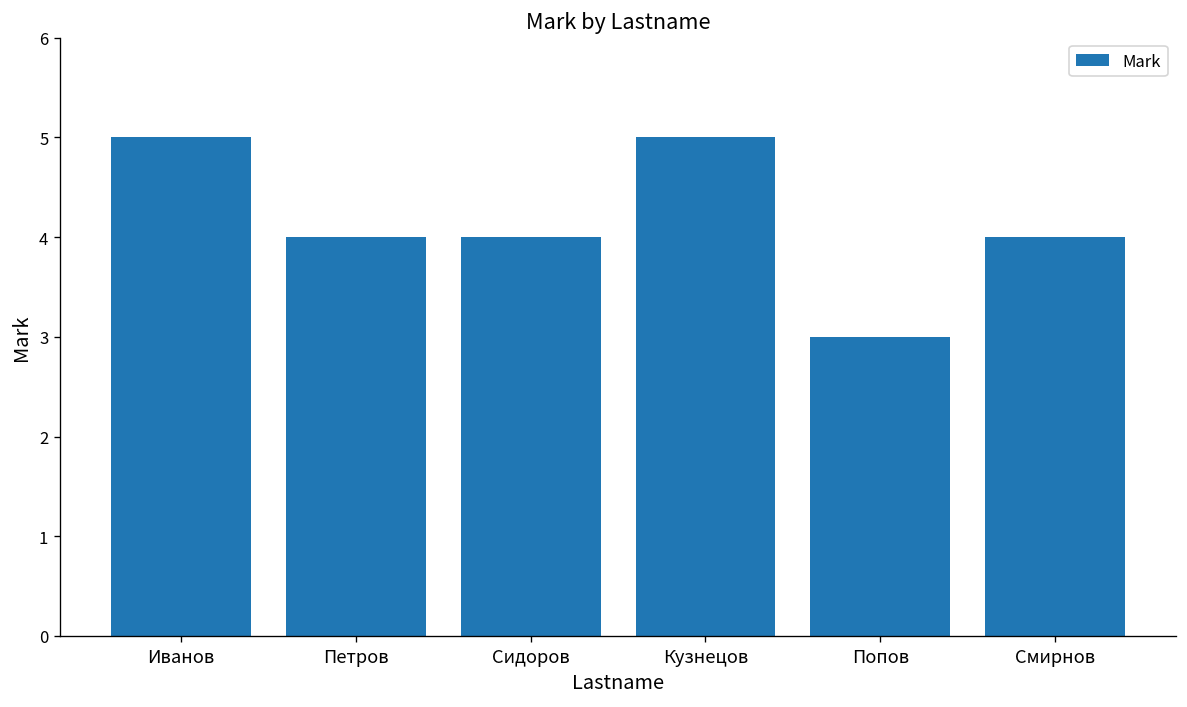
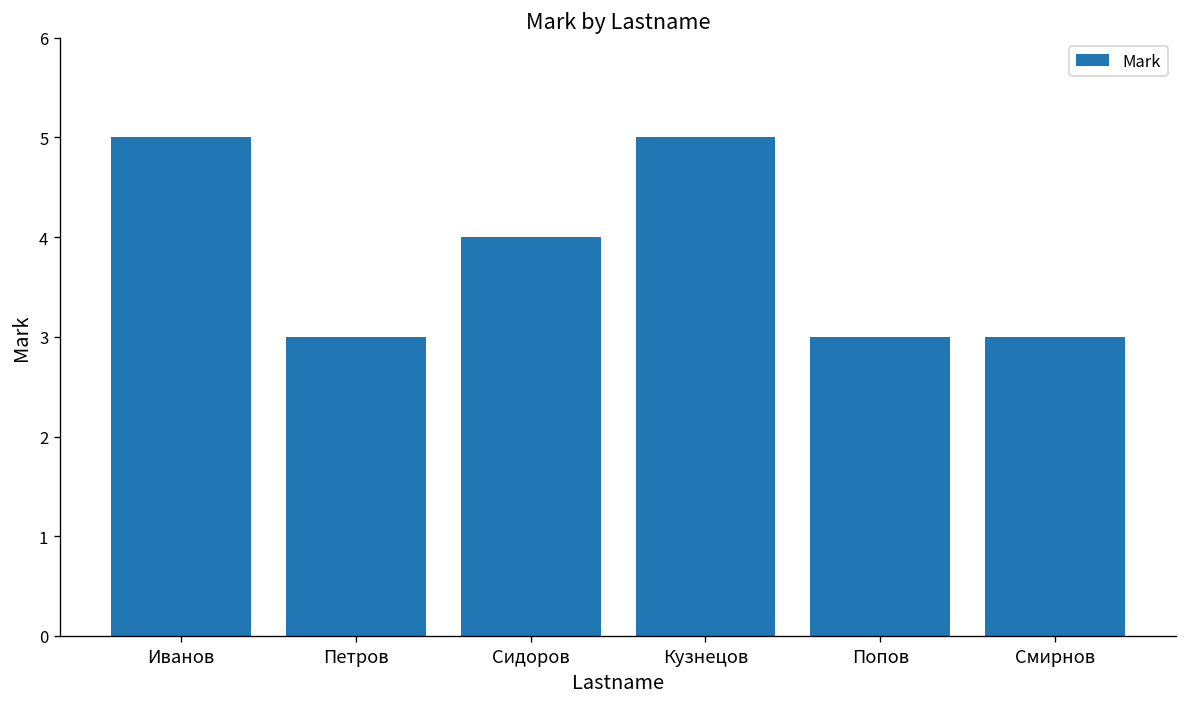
  {
    "Иванов": 5,
-   "Петров": 4,
+   "Петров": 3,
    "Сидоров": 4,
    "Кузнецов": 5,
    "Попов": 3,
-   "Смирнов": 4
+   "Смирнов": 3
  }
